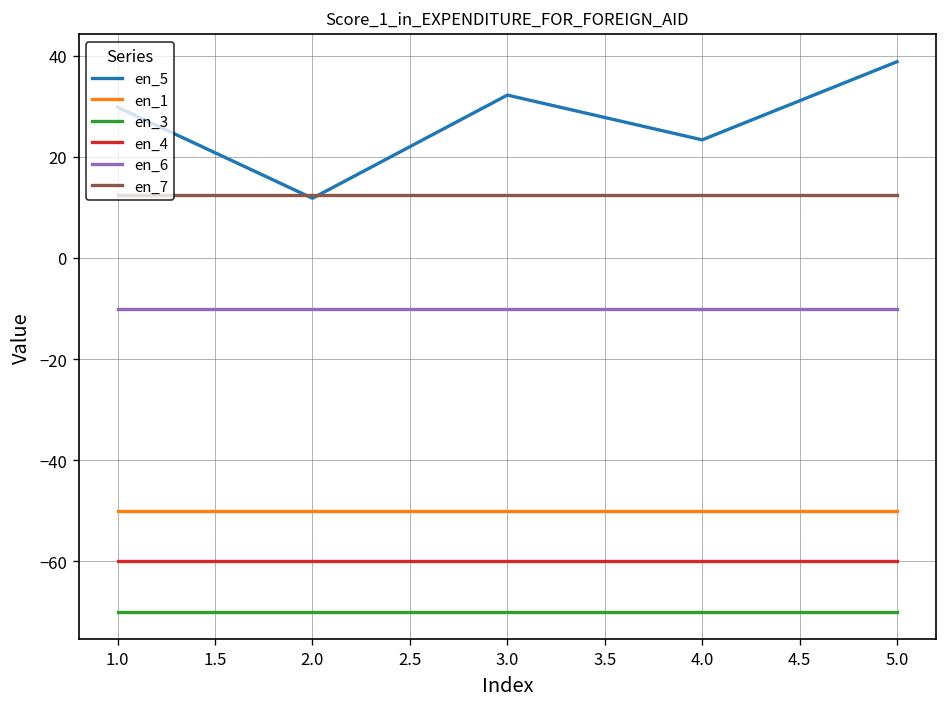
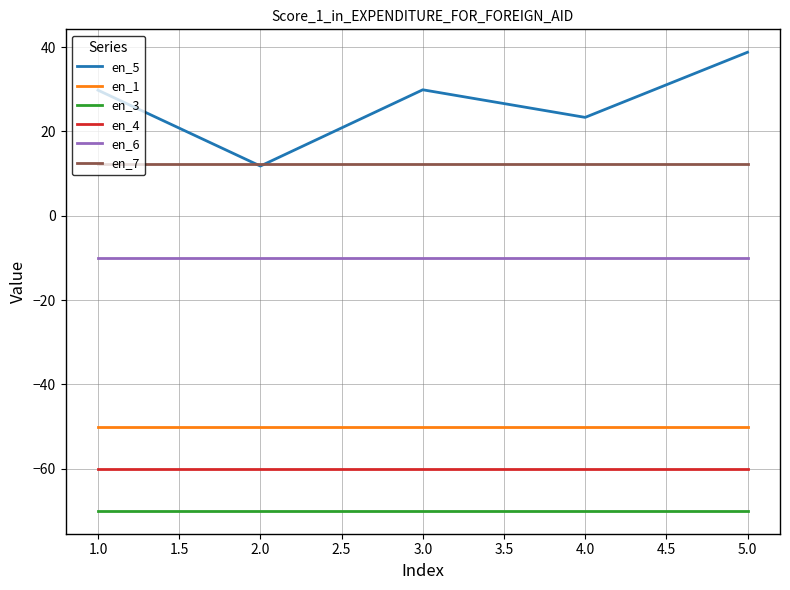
  {
    "en_5": {
      "2.0": 12,
-     "3.0": 32,
+     "3.0": 30,
      "4.0": 23,
      "5.0": 39
    },
    "en_1": {
      "1.0": -50,
      "2.0": -50,
      "3.0": -50,
      "4.0": -50,
      "5.0": -50
    },
    "en_3": {
      "1.0": -70,
      "2.0": -70,
      "3.0": -70,
      "4.0": -70,
      "5.0": -70
    },
    "en_4": {
      "1.0": -60,
      "2.0": -60,
      "3.0": -60,
      "4.0": -60,
      "5.0": -60
    },
    "en_6": {
      "1.0": -10,
      "2.0": -10,
      "3.0": -10,
      "4.0": -10,
      "5.0": -10
    },
    "en_7": {
      "2.0": 12,
      "3.0": 12,
      "4.0": 12,
      "5.0": 12
    }
  }
